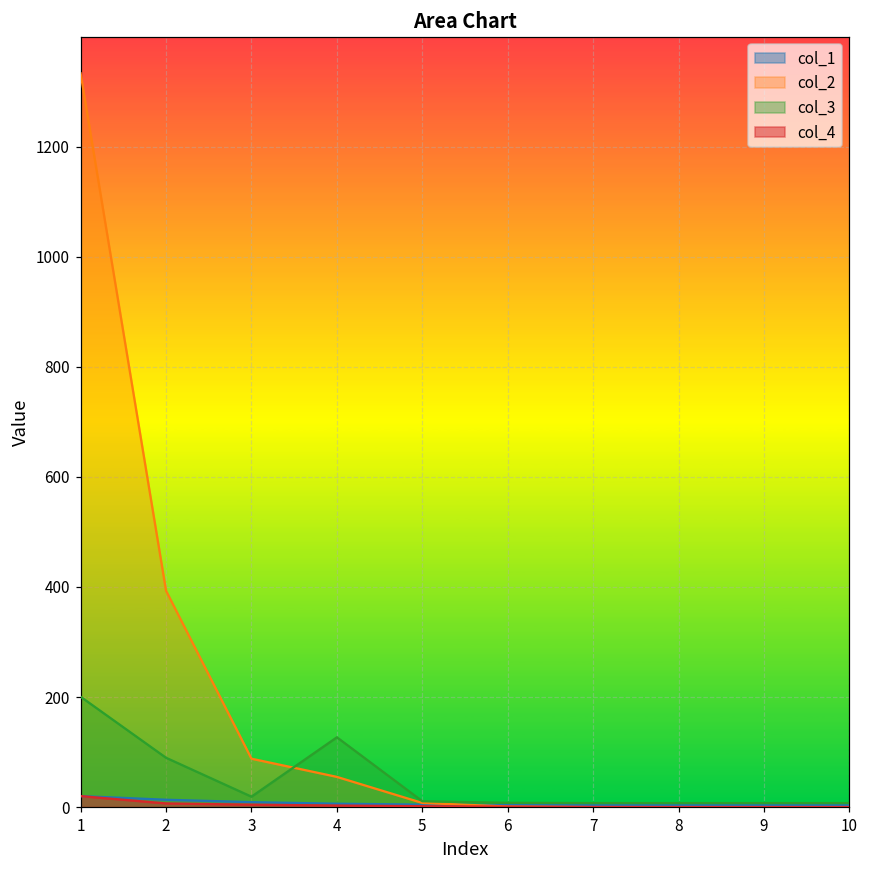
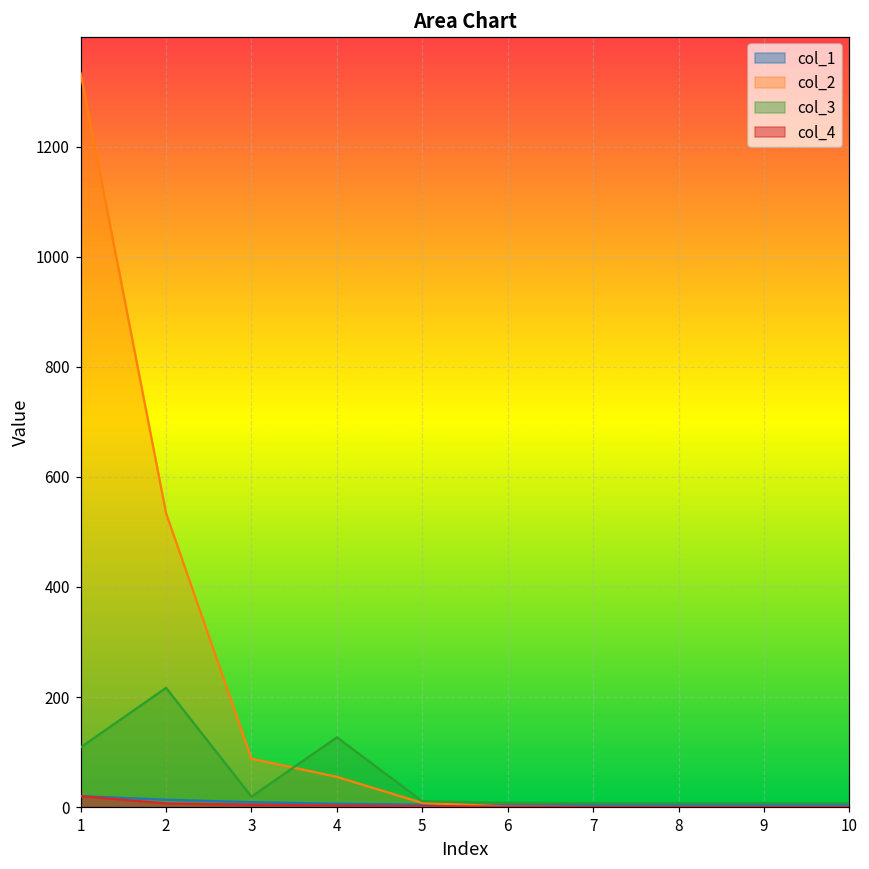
  {
    "col_1": {
      "2": 10
    },
    "col_2": {
      "1": 1330,
-     "2": 390,
+     "2": 530,
      "3": 90,
      "4": 50
    },
    "col_3": {
-     "1": 200,
-     "2": 90,
+     "1": 110,
+     "2": 220,
      "3": 20,
      "4": 130
    },
    "col_4": {
      "2": 10
    }
  }
